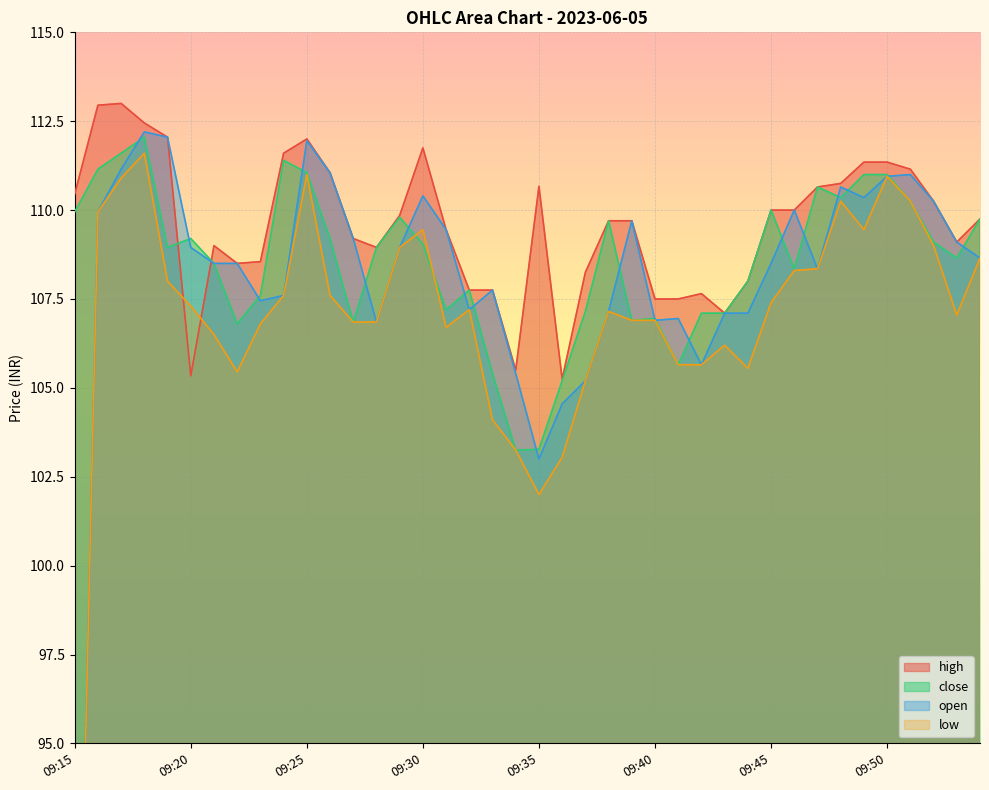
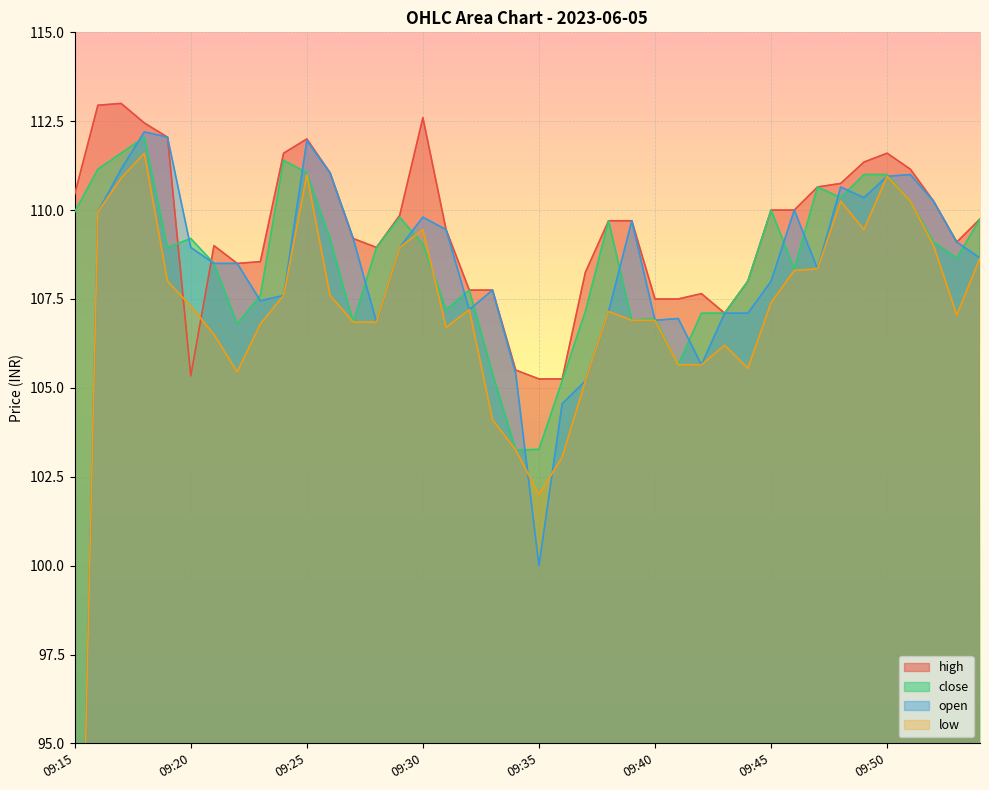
  {
    "high": {
      "09:15": 110.5,
      "09:20": 105.3,
-     "09:30": 111.8,
-     "09:35": 110.7,
+     "09:30": 112.6,
+     "09:35": 105.3,
      "09:40": 107.5,
-     "09:50": 111.4
+     "09:50": 111.6
    },
    "close": {
      "09:15": 110.0,
      "09:20": 109.2,
      "09:30": 109.0,
      "09:35": 103.3
    },
    "open": {
      "09:20": 109.0,
-     "09:30": 110.4,
-     "09:35": 103,
-     "09:45": 108.5
+     "09:30": 109.8,
+     "09:35": 100,
+     "09:45": 108.0
    },
    "low": {
      "09:20": 107.3,
      "09:30": 109.5,
      "09:35": 102.0,
      "09:45": 107.4
    }
  }
